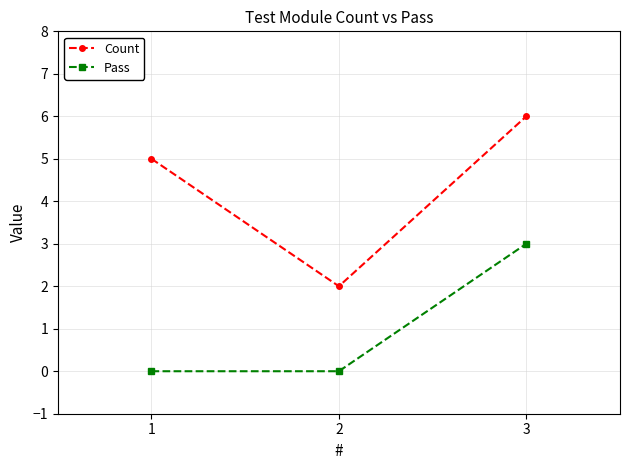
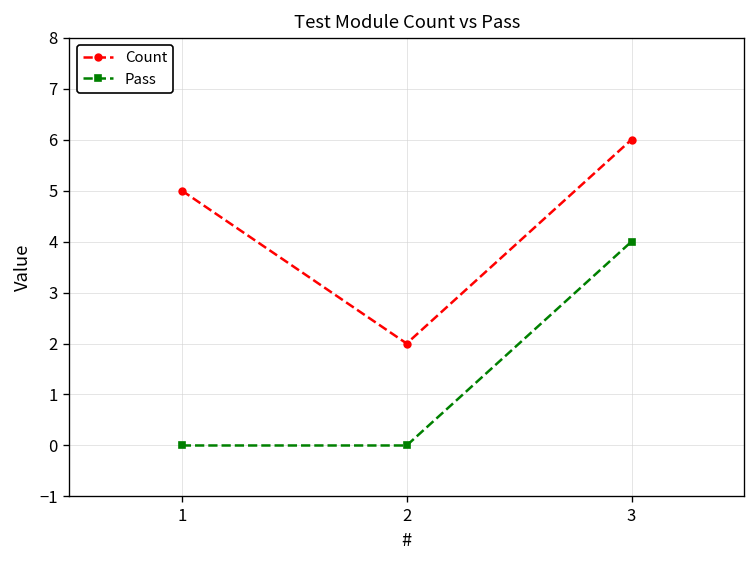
  {
    "Count": {
      "1": 5,
      "2": 2,
      "3": 6
    },
    "Pass": {
      "1": 0,
      "2": 0,
-     "3": 3
+     "3": 4
    }
  }
